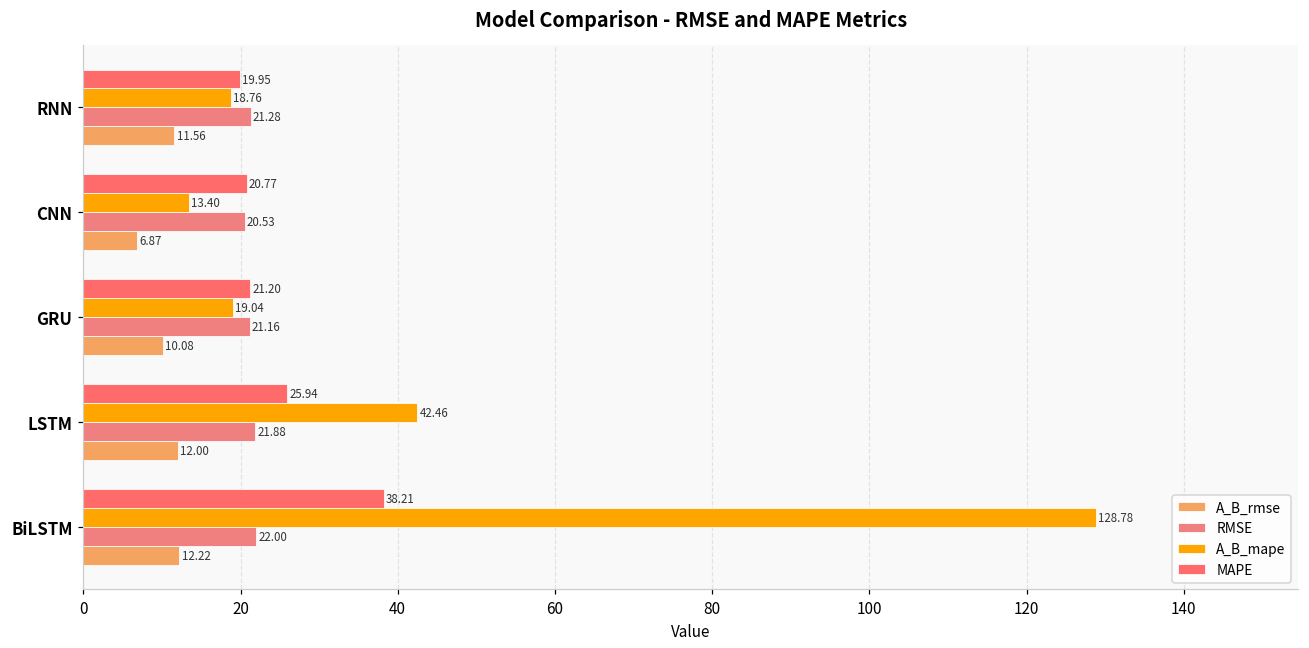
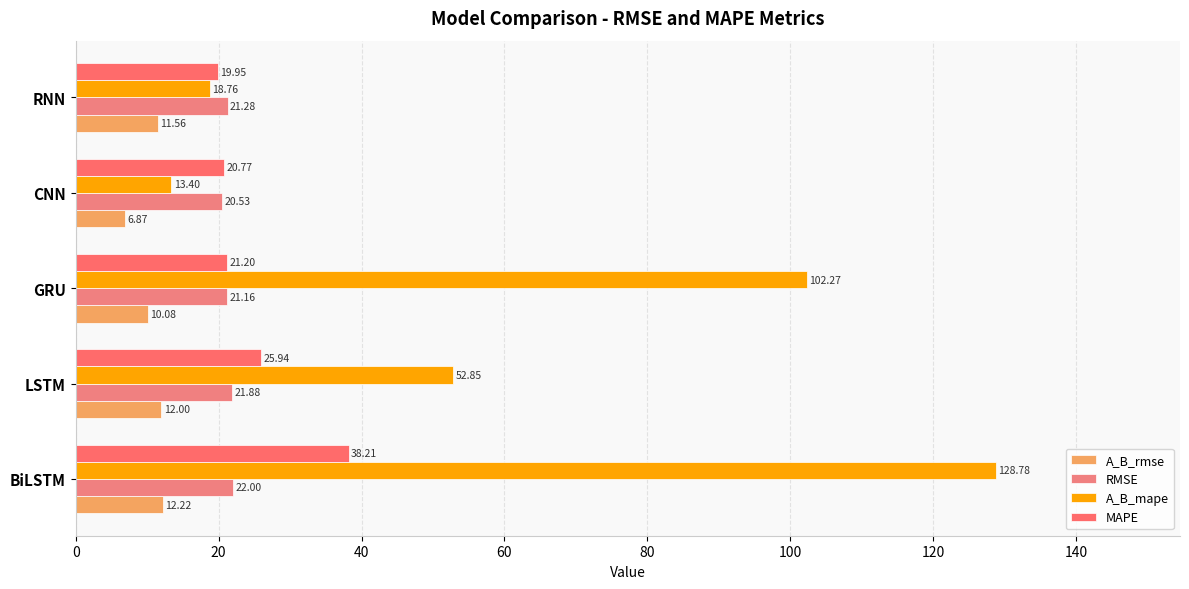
  {
    "A_B_mape": {
      "RNN": 18.76,
      "CNN": 13.40,
-     "GRU": 19.04,
-     "LSTM": 42.46,
+     "GRU": 102.27,
+     "LSTM": 52.85,
      "BiLSTM": 128.78
    }
  }
